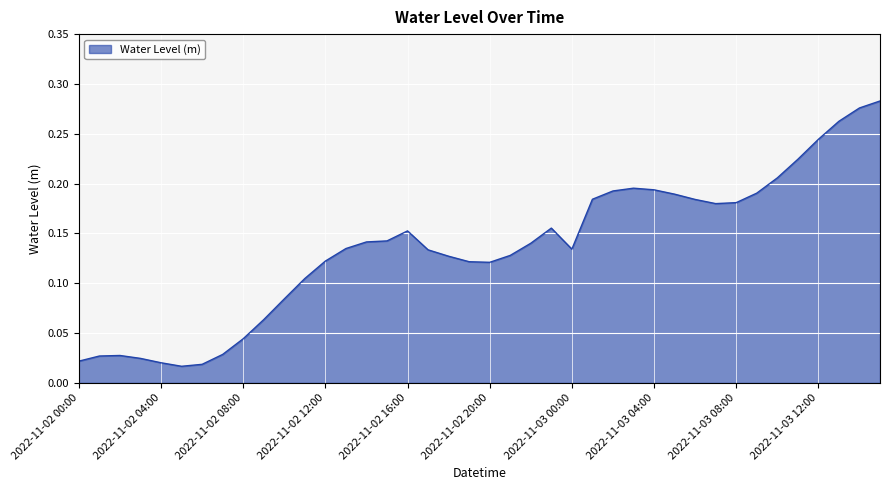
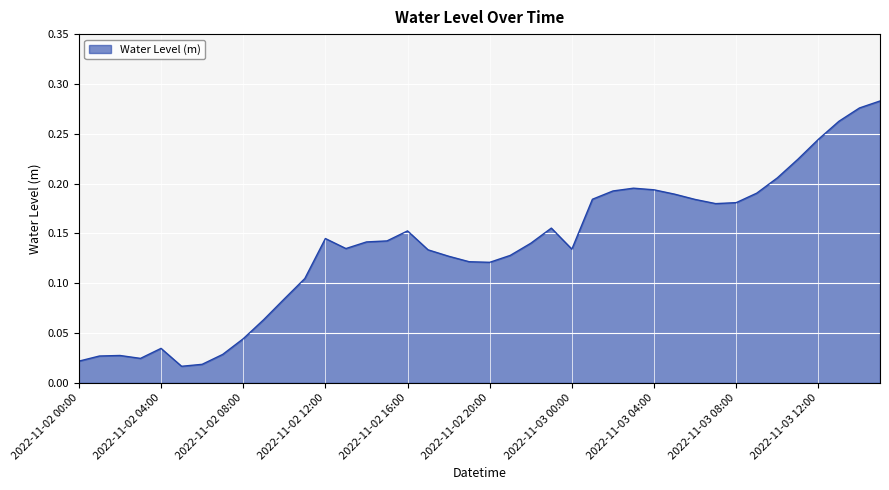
  {
    "2022-11-02 00:00": 0.02,
-   "2022-11-02 04:00": 0.02,
+   "2022-11-02 04:00": 0.03,
    "2022-11-02 08:00": 0.04,
-   "2022-11-02 12:00": 0.12,
+   "2022-11-02 12:00": 0.14,
    "2022-11-02 16:00": 0.15,
    "2022-11-02 20:00": 0.12,
    "2022-11-03 00:00": 0.13,
    "2022-11-03 04:00": 0.19,
    "2022-11-03 08:00": 0.18,
    "2022-11-03 12:00": 0.24
  }
